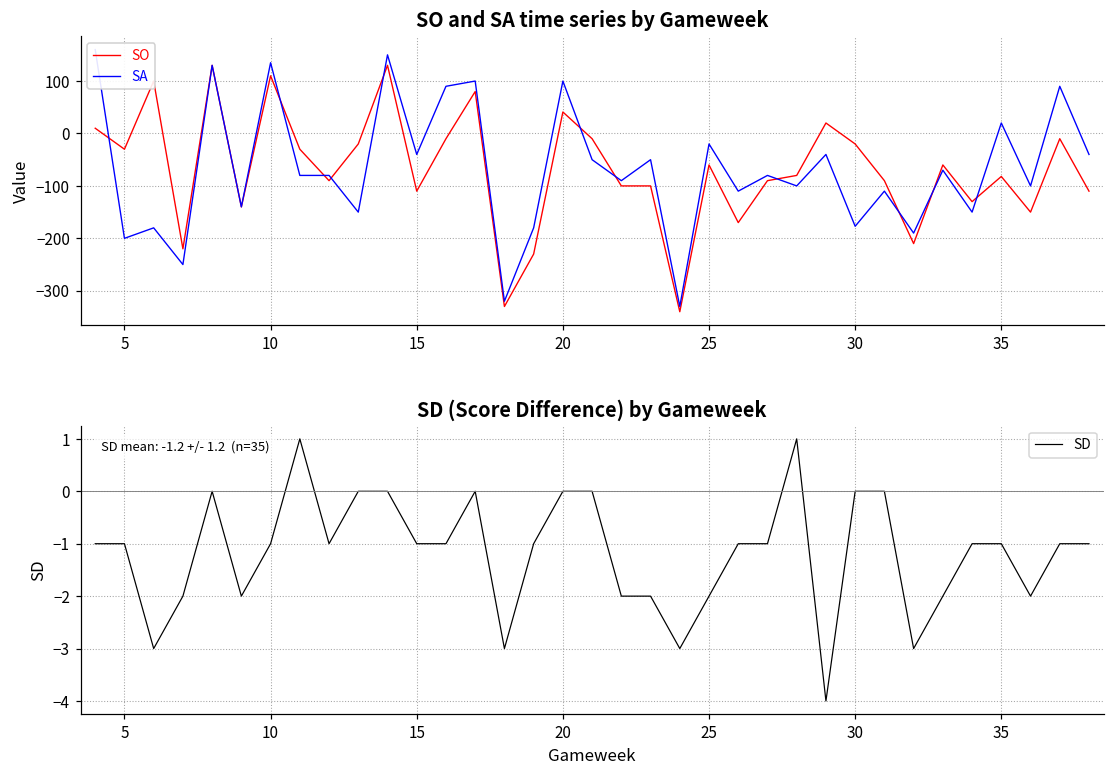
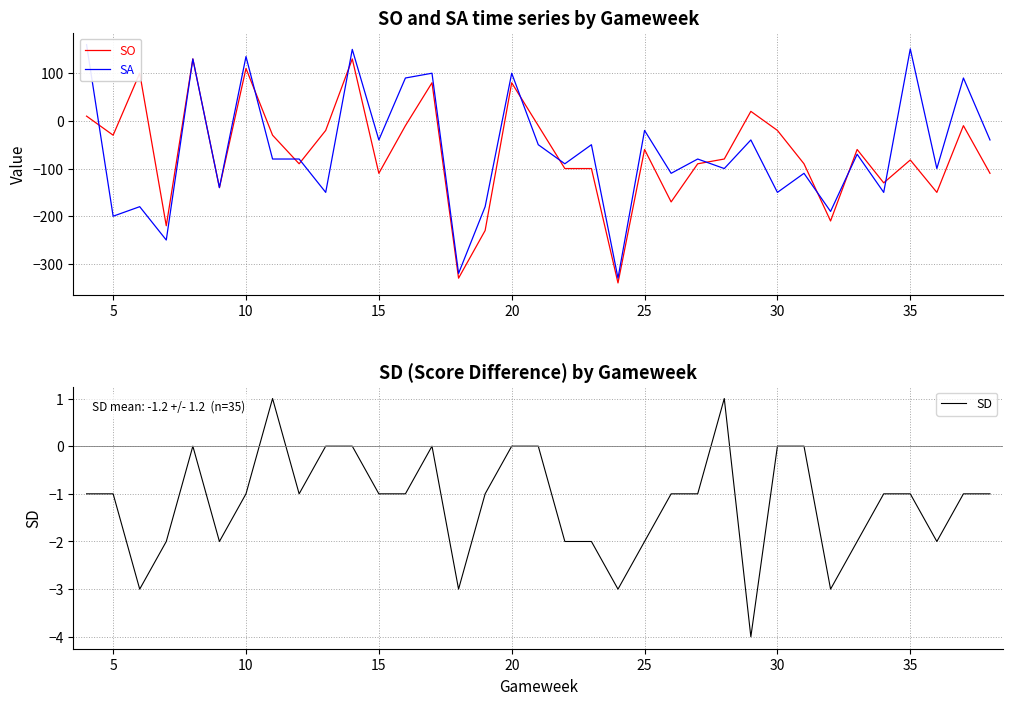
  {
    "SO and SA time series by Gameweek": {
      "SO": {
        "5": -30,
        "10": 110,
        "15": -110,
-       "20": 40,
+       "20": 80,
        "25": -60,
        "30": -20,
        "35": -80
      },
      "SA": {
        "5": -200,
        "10": 140,
        "15": -40,
        "20": 100,
        "25": -20,
-       "30": -180,
-       "35": 20
+       "30": -150,
+       "35": 150
      }
    },
    "SD (Score Difference) by Gameweek": {
      "5": -1.0,
      "10": -1.0,
      "15": -1.0,
      "20": 0.0,
      "25": -2.0,
      "30": 0.0,
      "35": -1.0
    }
  }
